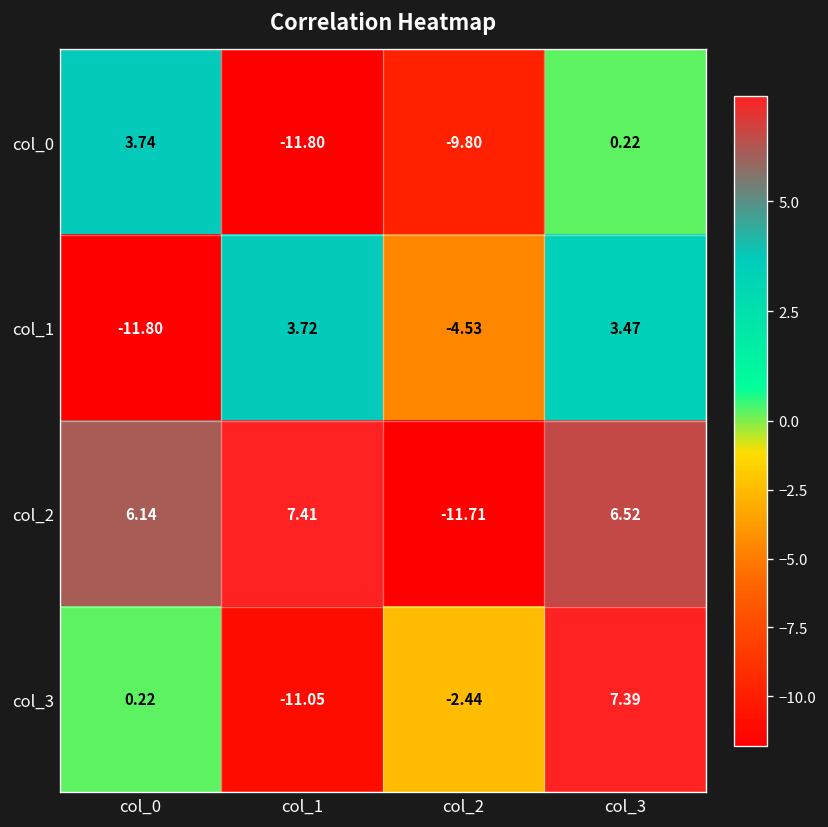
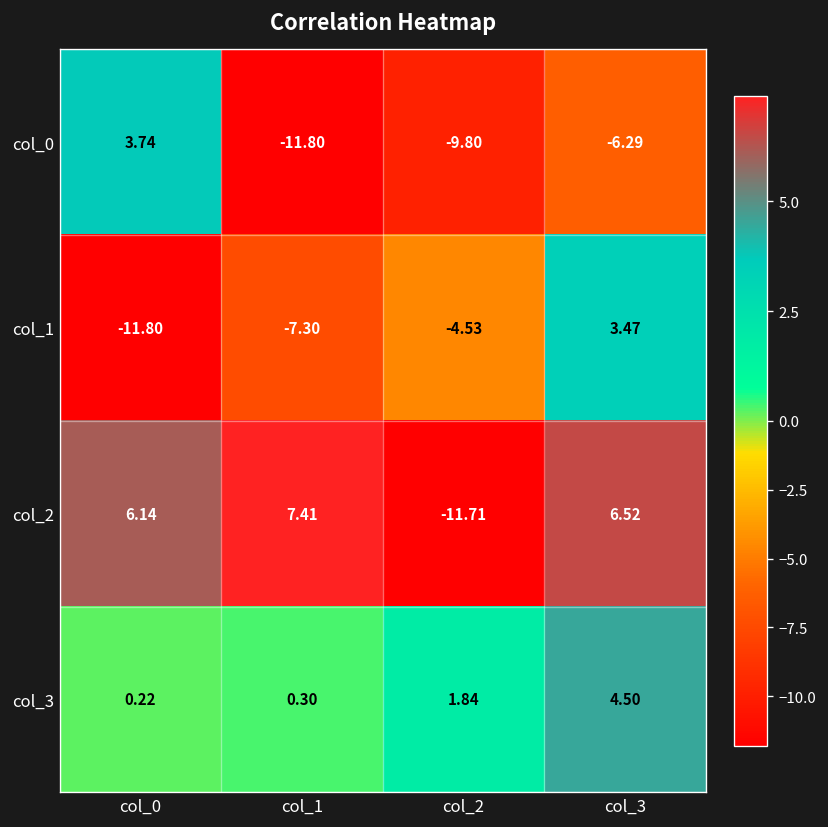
  {
    "col_0": {
      "col_0": 3.74,
      "col_1": -11.80,
      "col_2": -9.80,
-     "col_3": 0.22
+     "col_3": -6.29
    },
    "col_1": {
      "col_0": -11.80,
-     "col_1": 3.72,
+     "col_1": -7.30,
      "col_2": -4.53,
      "col_3": 3.47
    },
    "col_2": {
      "col_0": 6.14,
      "col_1": 7.41,
      "col_2": -11.71,
      "col_3": 6.52
    },
    "col_3": {
      "col_0": 0.22,
-     "col_1": -11.05,
-     "col_2": -2.44,
-     "col_3": 7.39
+     "col_1": 0.30,
+     "col_2": 1.84,
+     "col_3": 4.50
    }
  }
